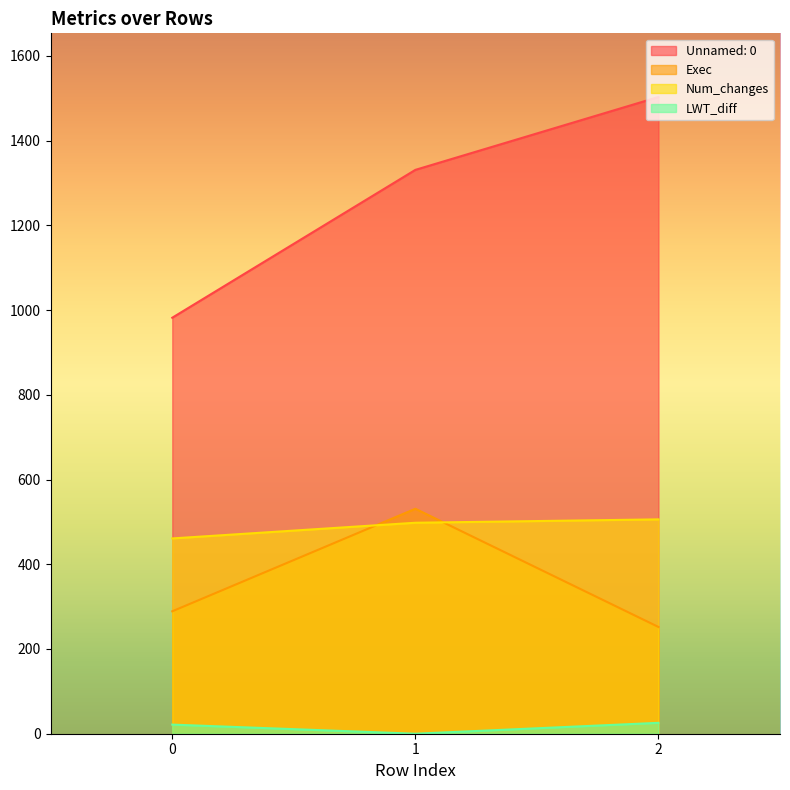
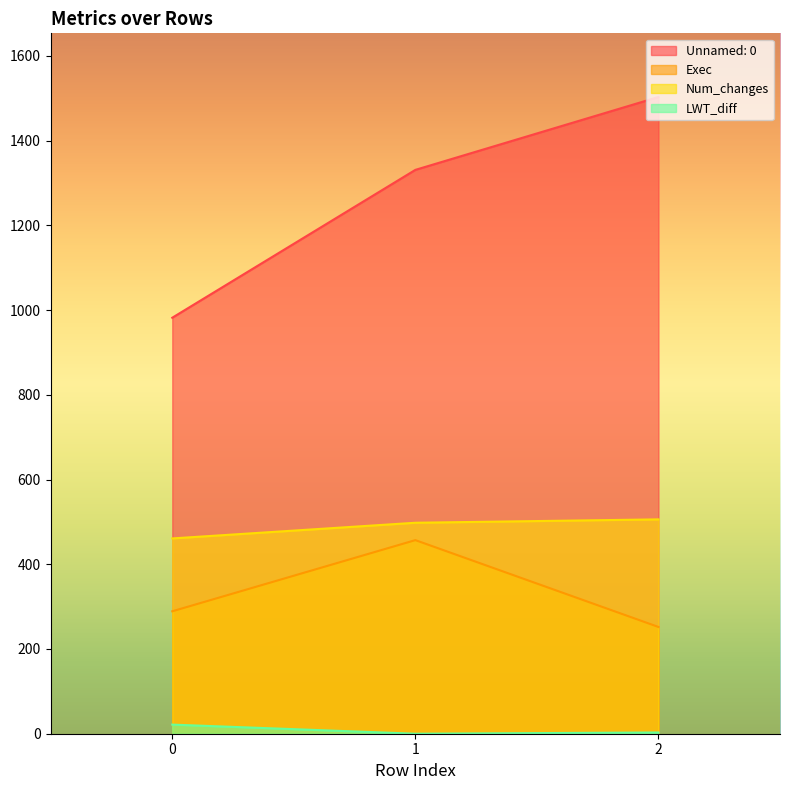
  {
    "Unnamed: 0": {
      "0": 980,
      "1": 1330
    },
    "Exec": {
      "0": 290,
-     "1": 530,
+     "1": 460,
      "2": 250
    },
    "Num_changes": {
      "0": 460,
      "1": 500,
      "2": 510
    },
    "LWT_diff": {
      "0": 20,
      "1": 0,
-     "2": 30
+     "2": 0
    }
  }
